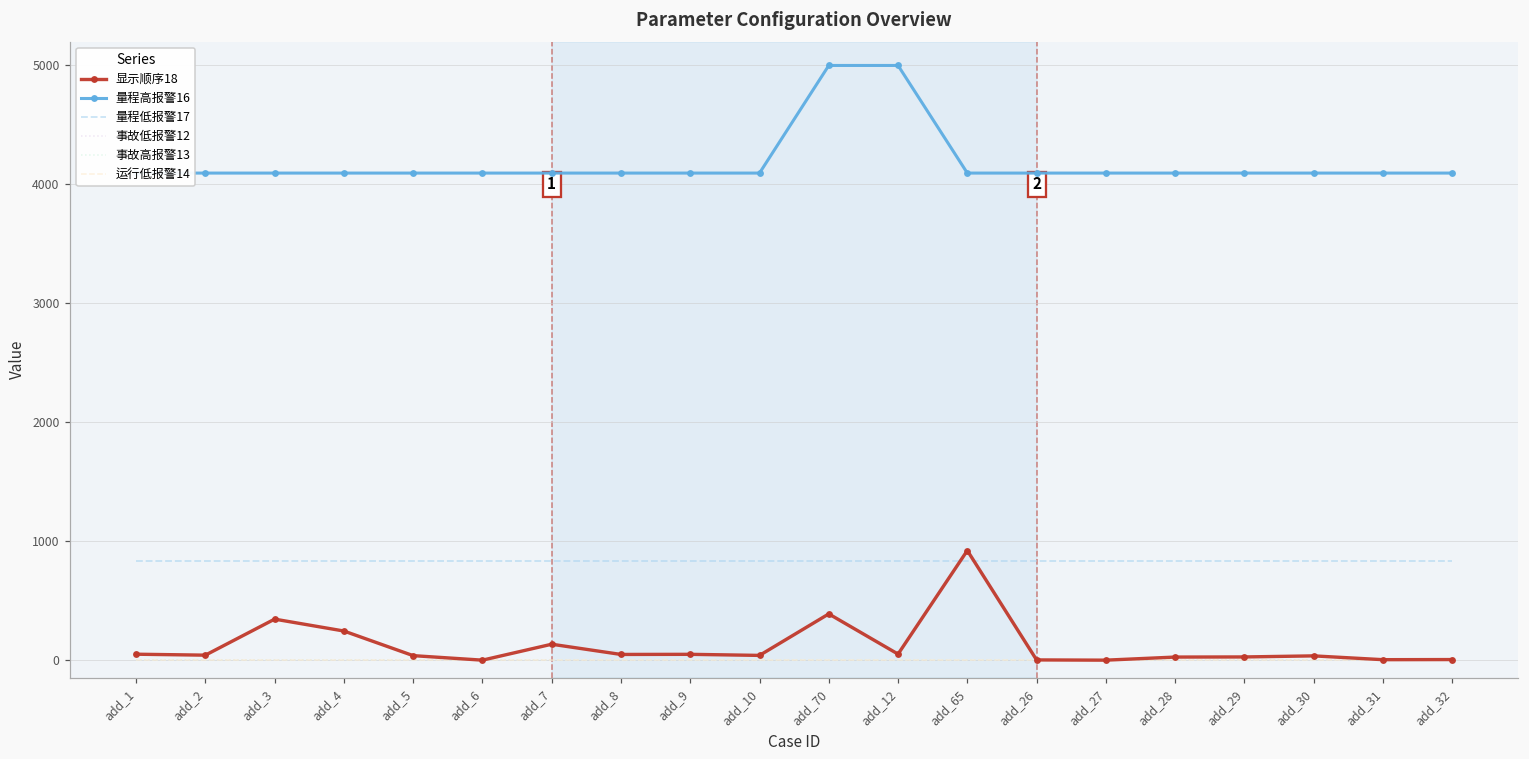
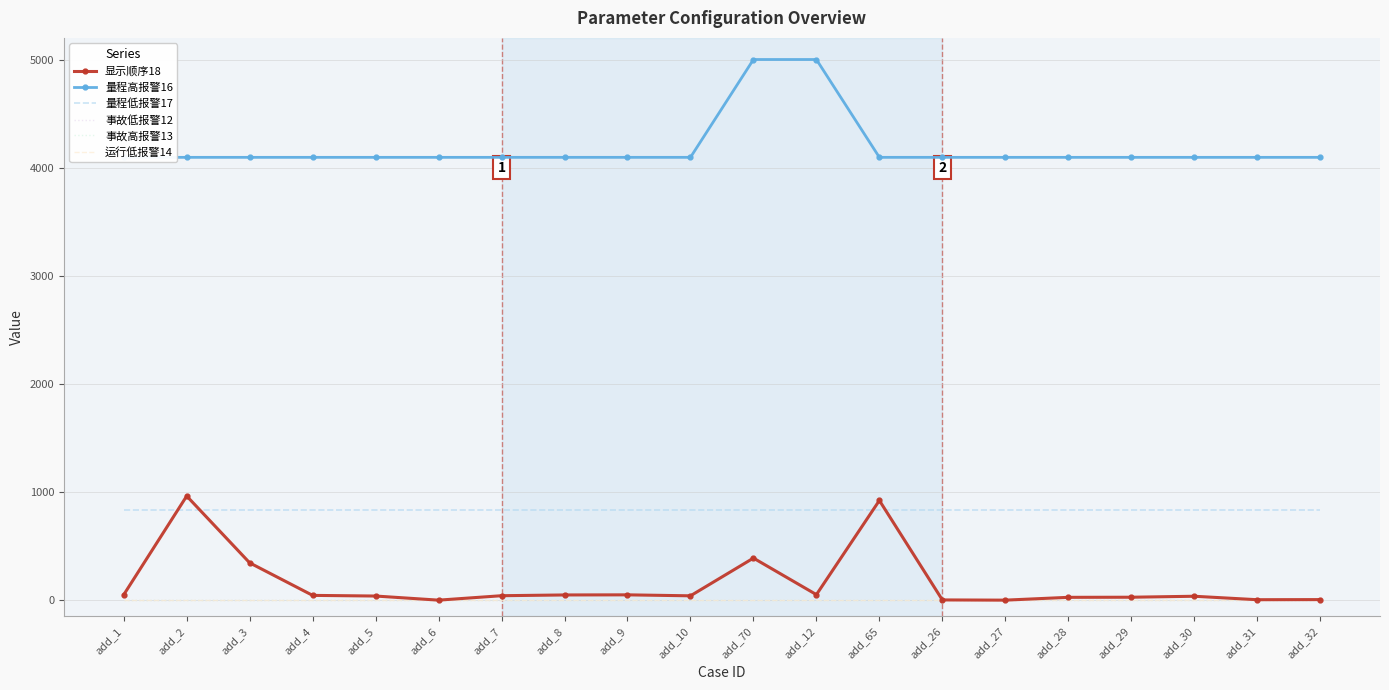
  {
    "显示顺序18": {
      "add_1": 50,
-     "add_2": 40,
+     "add_2": 960,
      "add_3": 340,
-     "add_4": 240,
+     "add_4": 40,
      "add_5": 40,
-     "add_7": 130,
+     "add_7": 40,
      "add_8": 50,
      "add_9": 50,
      "add_10": 40,
      "add_70": 390,
      "add_12": 50,
      "add_65": 920,
      "add_28": 30,
      "add_29": 30,
      "add_30": 40
    },
    "量程高报警16": {
      "add_2": 4100,
      "add_3": 4100,
      "add_4": 4100,
      "add_5": 4100,
      "add_6": 4100,
      "add_8": 4100,
      "add_9": 4100,
      "add_10": 4100,
      "add_70": 5000,
      "add_12": 5000,
      "add_65": 4100,
      "add_27": 4100,
      "add_28": 4100,
      "add_29": 4100,
      "add_30": 4100,
      "add_31": 4100,
      "add_32": 4100
    },
    "量程低报警17": {
      "add_1": 830,
      "add_2": 830,
      "add_3": 830,
      "add_4": 830,
      "add_5": 830,
      "add_6": 830,
      "add_7": 830,
      "add_8": 830,
      "add_9": 830,
      "add_10": 830,
      "add_70": 830,
      "add_12": 830,
      "add_65": 830,
      "add_26": 830,
      "add_27": 830,
      "add_28": 830,
      "add_29": 830,
      "add_30": 830,
      "add_31": 830,
      "add_32": 830
    },
    "运行低报警14": {
      "add_1": 0,
      "add_2": 0,
      "add_3": 0,
      "add_4": 0,
      "add_5": 0,
      "add_7": 0,
      "add_8": 0,
      "add_9": 0,
      "add_10": 0,
      "add_70": 0,
      "add_12": 0,
      "add_65": 0,
      "add_28": 0,
      "add_29": 0,
      "add_30": 0
    }
  }
